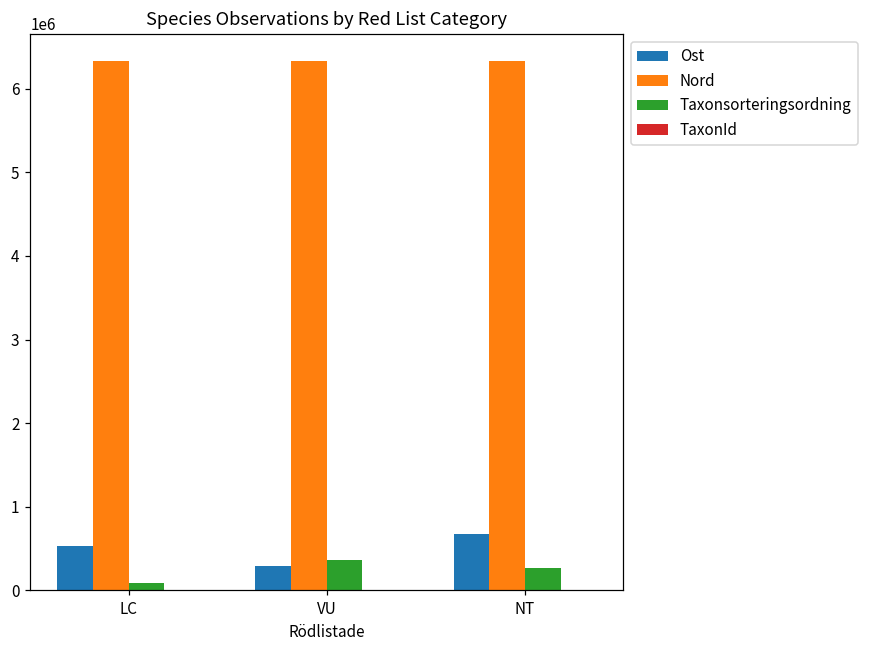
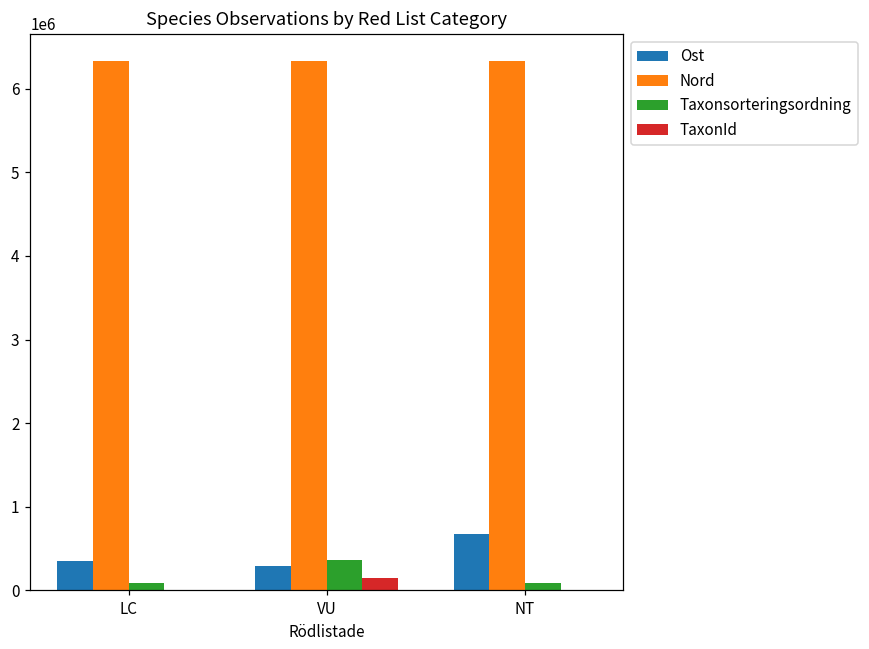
  {
    "Ost": {
-     "LC": 500000,
+     "LC": 400000,
      "VU": 300000,
      "NT": 700000
    },
    "Nord": {
      "LC": 6300000,
      "VU": 6300000,
      "NT": 6300000
    },
    "Taxonsorteringsordning": {
      "LC": 100000,
      "VU": 400000,
-     "NT": 300000
+     "NT": 100000
    },
    "TaxonId": {
-     "VU": 0
+     "VU": 200000
    }
  }
